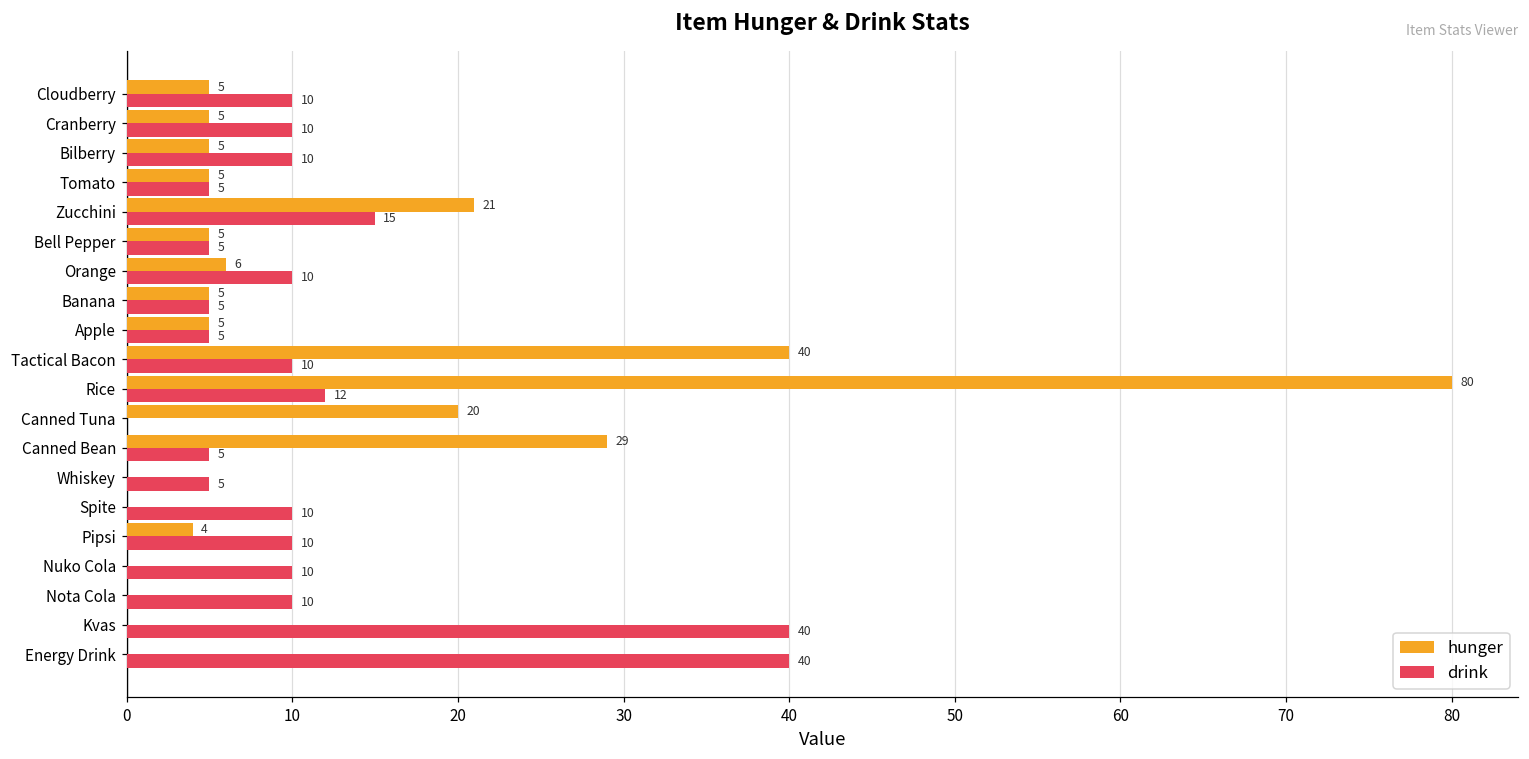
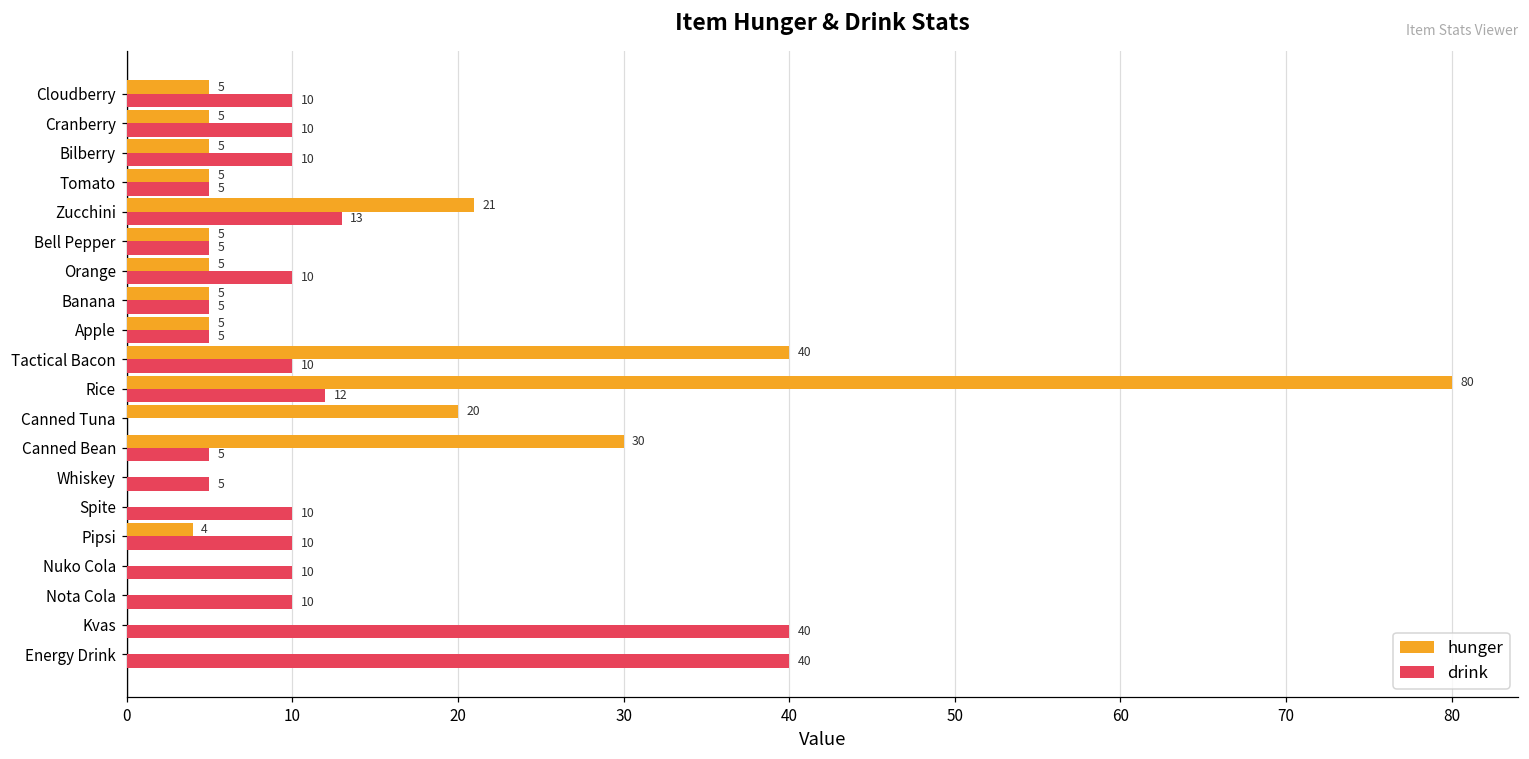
  {
    "hunger": {
      "Cloudberry": 5,
      "Cranberry": 5,
      "Bilberry": 5,
      "Tomato": 5,
      "Zucchini": 21,
      "Bell Pepper": 5,
-     "Orange": 6,
+     "Orange": 5,
      "Banana": 5,
      "Apple": 5,
      "Tactical Bacon": 40,
      "Rice": 80,
      "Canned Tuna": 20,
-     "Canned Bean": 29,
+     "Canned Bean": 30,
      "Pipsi": 4
    },
    "drink": {
      "Cloudberry": 10,
      "Cranberry": 10,
      "Bilberry": 10,
      "Tomato": 5,
-     "Zucchini": 15,
+     "Zucchini": 13,
      "Bell Pepper": 5,
      "Orange": 10,
      "Banana": 5,
      "Apple": 5,
      "Tactical Bacon": 10,
      "Rice": 12,
      "Canned Bean": 5,
      "Whiskey": 5,
      "Spite": 10,
      "Pipsi": 10,
      "Nuko Cola": 10,
      "Nota Cola": 10,
      "Kvas": 40,
      "Energy Drink": 40
    }
  }
